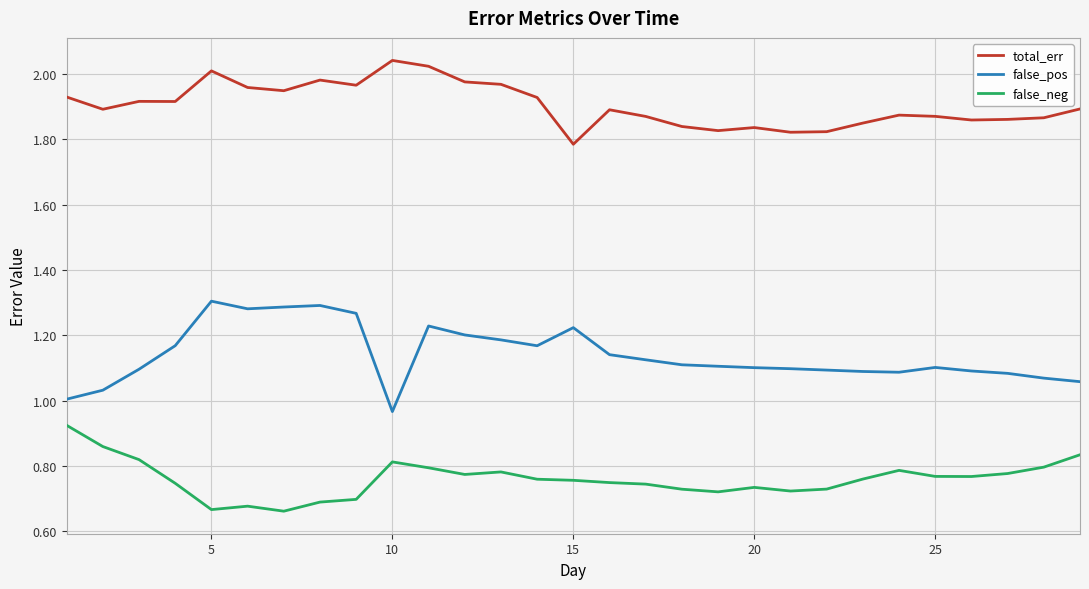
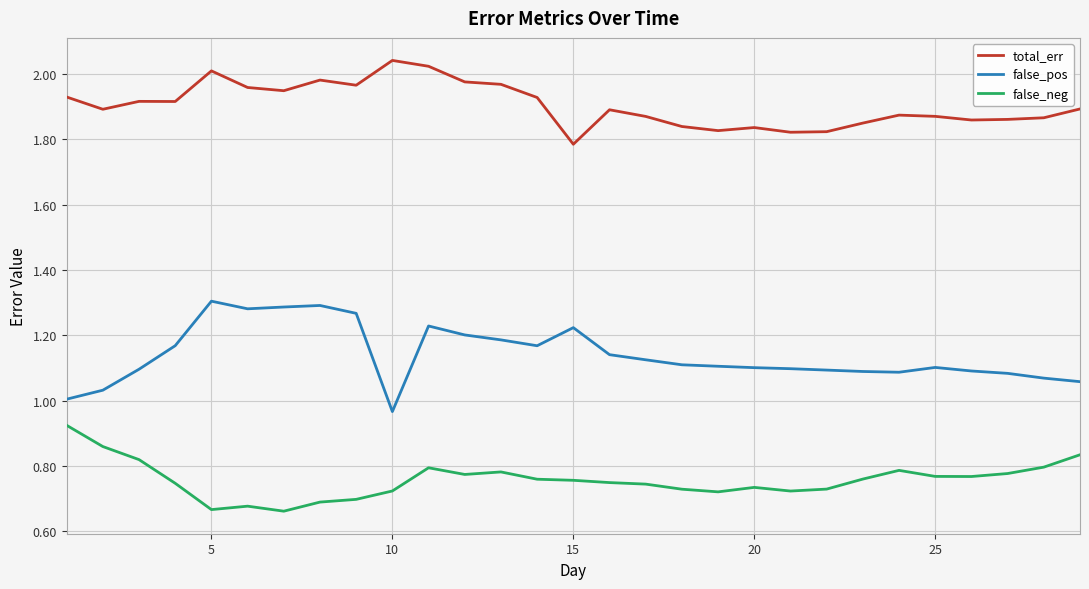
  {
    "total_err": {
      "5": 2.01,
      "10": 2.04,
      "15": 1.79,
      "20": 1.84,
      "25": 1.87
    },
    "false_pos": {
      "5": 1.31,
      "10": 0.97,
      "15": 1.22,
      "20": 1.10,
      "25": 1.10
    },
    "false_neg": {
      "5": 0.67,
-     "10": 0.81,
+     "10": 0.72,
      "15": 0.76,
      "20": 0.74,
      "25": 0.77
    }
  }
